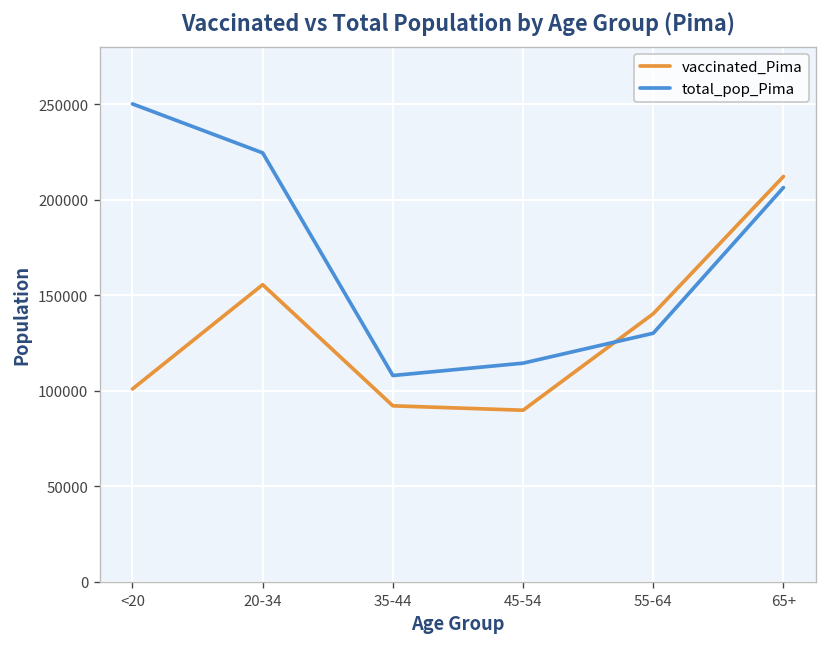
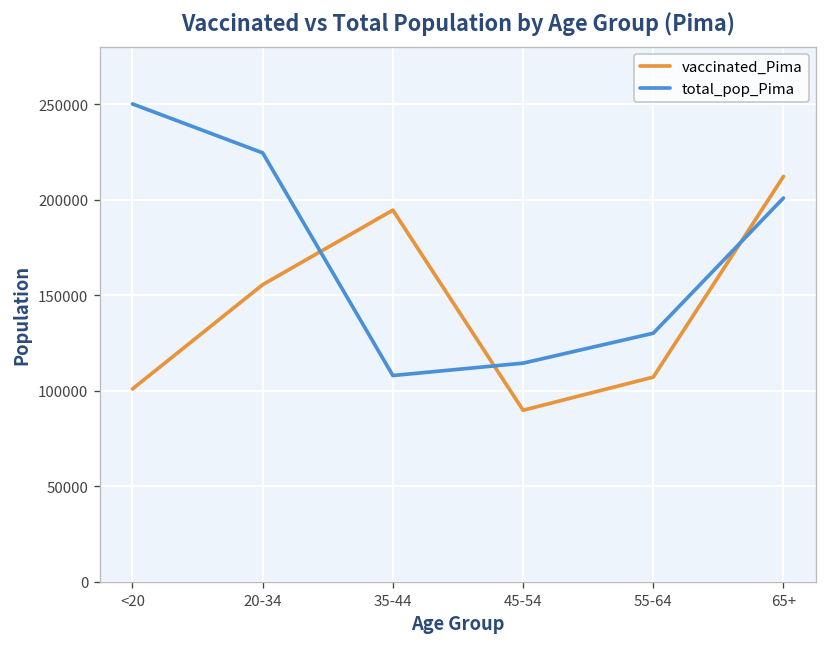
  {
    "vaccinated_Pima": {
      "<20": 101000,
      "20-34": 156000,
-     "35-44": 92000,
+     "35-44": 195000,
      "45-54": 90000,
-     "55-64": 140000,
+     "55-64": 107000,
      "65+": 212000
    },
    "total_pop_Pima": {
      "<20": 250000,
      "20-34": 224000,
      "35-44": 108000,
      "45-54": 114000,
      "55-64": 130000,
-     "65+": 206000
+     "65+": 201000
    }
  }
